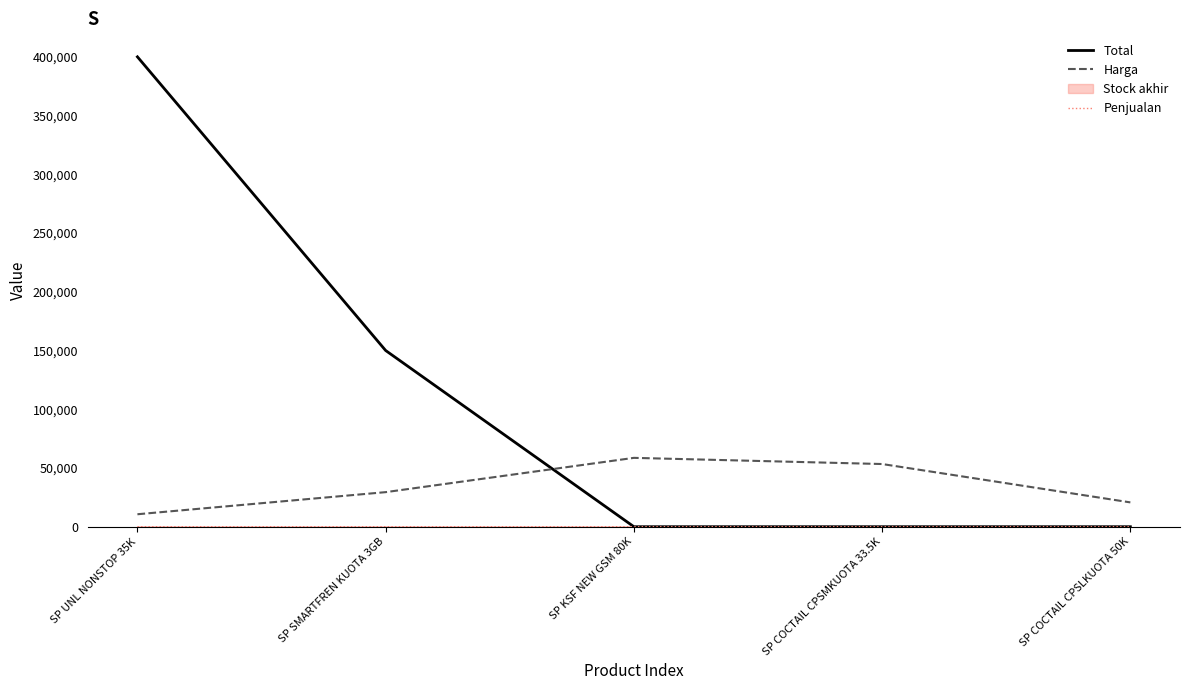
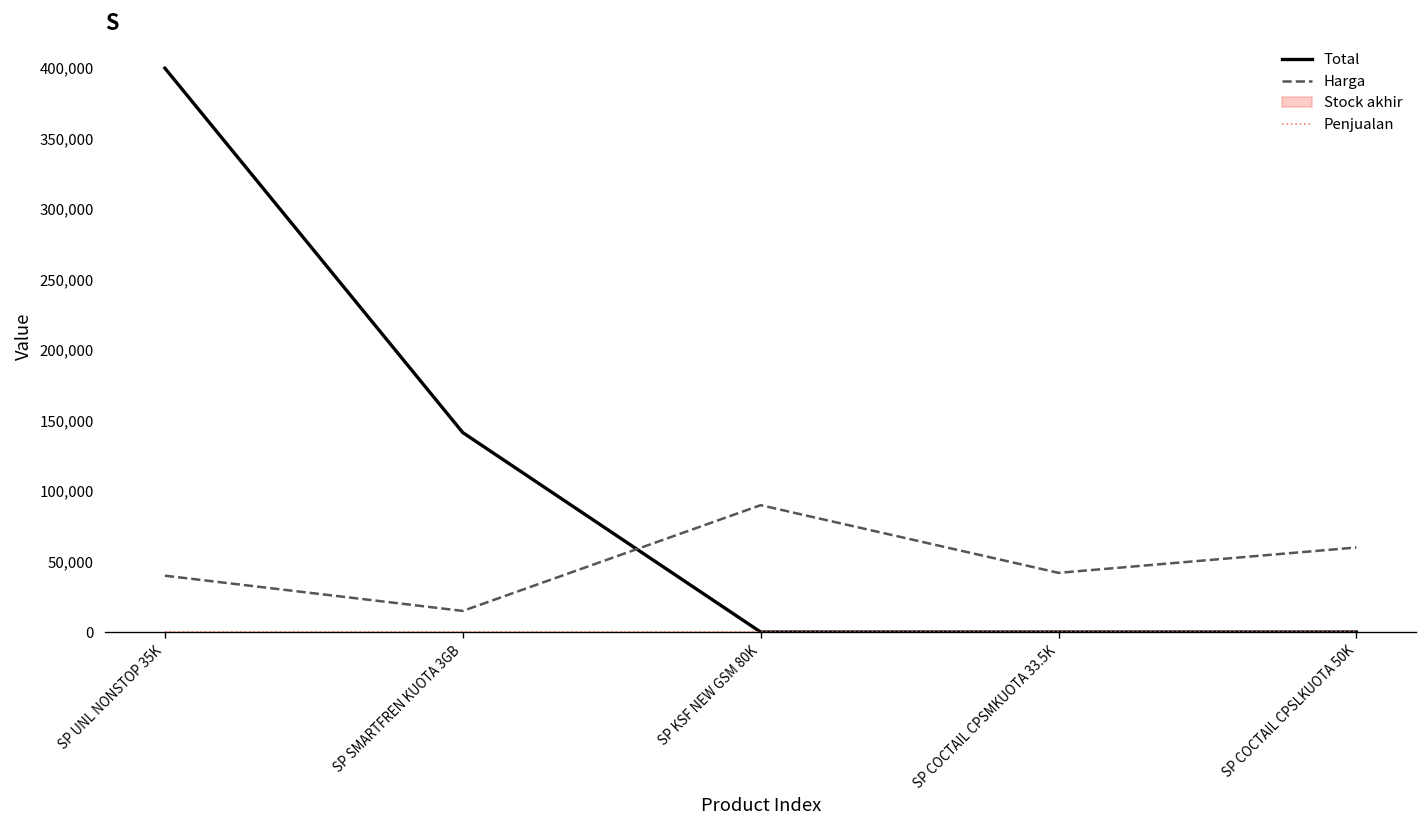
  {
    "Total": {
      "SP UNL NONSTOP 35K": "400,000",
-     "SP SMARTFREN KUOTA 3GB": "150,000"
+     "SP SMARTFREN KUOTA 3GB": "141,000"
    },
    "Harga": {
-     "SP UNL NONSTOP 35K": "11,000",
-     "SP SMARTFREN KUOTA 3GB": "29,000",
-     "SP KSF NEW GSM 80K": "59,000",
-     "SP COCTAIL CPSMKUOTA 33.5K": "53,000",
-     "SP COCTAIL CPSLKUOTA 50K": "21,000"
+     "SP UNL NONSTOP 35K": "40,000",
+     "SP SMARTFREN KUOTA 3GB": "15,000",
+     "SP KSF NEW GSM 80K": "90,000",
+     "SP COCTAIL CPSMKUOTA 33.5K": "42,000",
+     "SP COCTAIL CPSLKUOTA 50K": "60,000"
    },
    "Stock akhir": {
      "SP UNL NONSTOP 35K": "0",
      "SP SMARTFREN KUOTA 3GB": "0"
    }
  }
